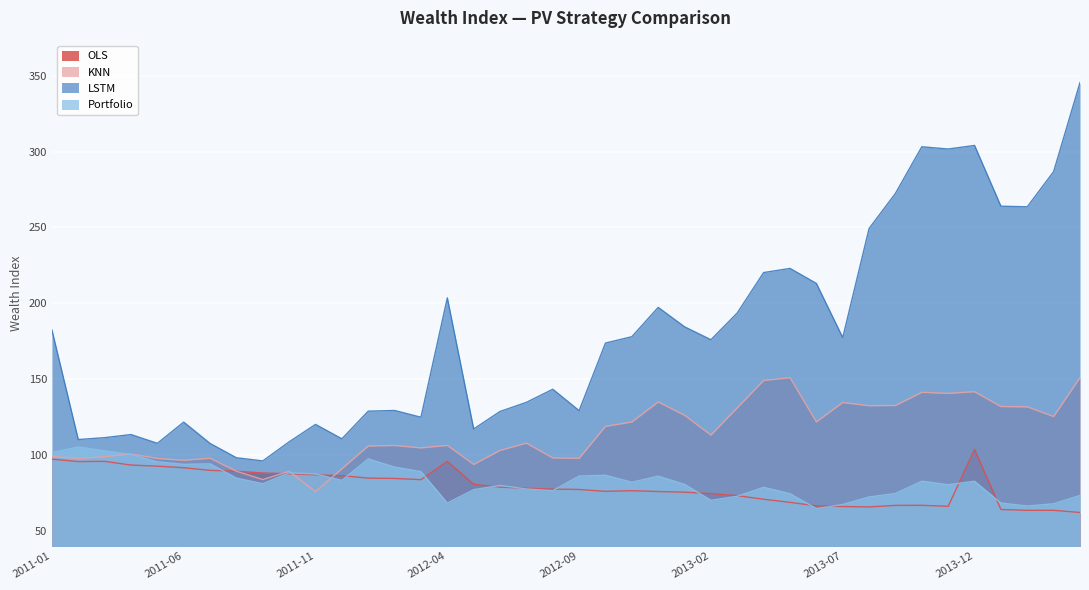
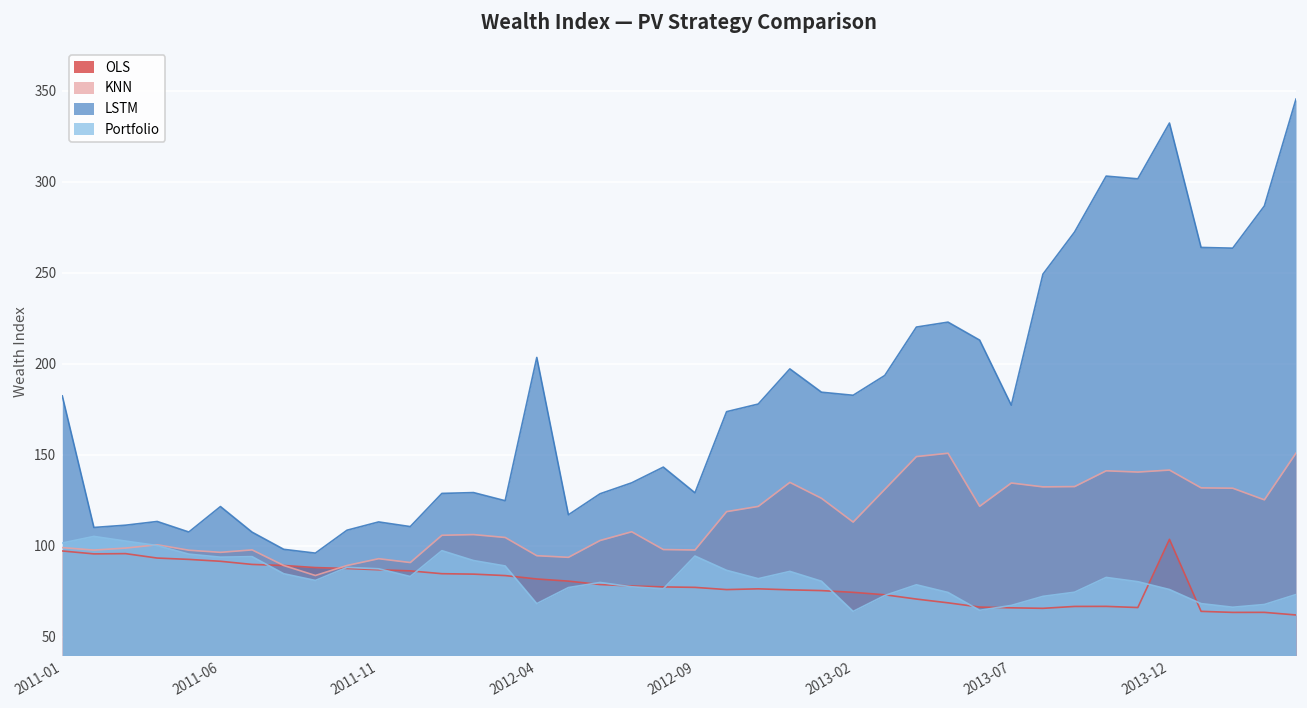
  {
    "OLS": {
      "2011-01": 97,
      "2011-06": 92,
-     "2012-04": 96,
+     "2012-04": 82,
      "2012-09": 77,
      "2013-02": 75,
      "2013-12": 104
    },
    "KNN": {
      "2011-01": 99,
      "2011-06": 96,
-     "2011-11": 76,
-     "2012-04": 106,
+     "2011-11": 93,
+     "2012-04": 95,
      "2012-09": 98,
      "2013-02": 113,
      "2013-07": 135,
      "2013-12": 142
    },
    "LSTM": {
      "2011-01": 182,
      "2011-06": 122,
-     "2011-11": 120,
+     "2011-11": 113,
      "2012-04": 204,
      "2012-09": 129,
-     "2013-02": 176,
+     "2013-02": 183,
      "2013-07": 177,
-     "2013-12": 304
+     "2013-12": 332
    },
    "Portfolio": {
      "2011-01": 102,
      "2011-06": 94,
      "2012-04": 68,
-     "2012-09": 86,
-     "2013-02": 70,
-     "2013-12": 83
+     "2012-09": 94,
+     "2013-02": 64,
+     "2013-12": 76
    }
  }
